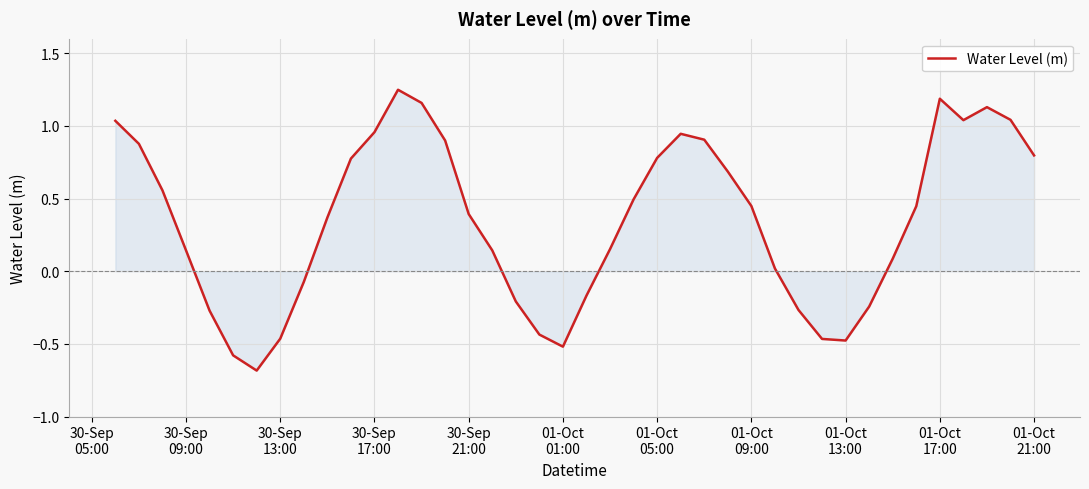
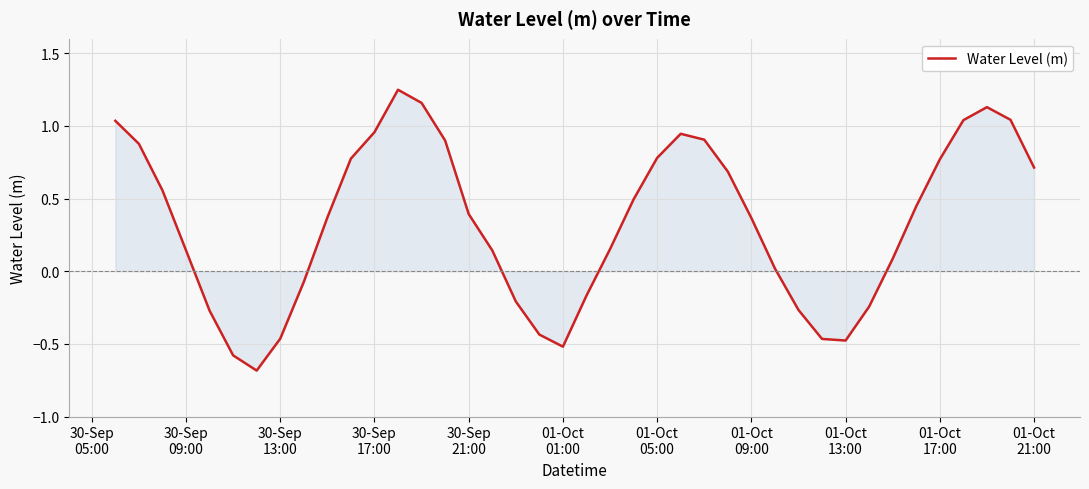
  {
    "Water Level (m)": {
      "30-Sep 13:00": -0.46,
      "01-Oct 01:00": -0.52,
-     "01-Oct 09:00": 0.45,
+     "01-Oct 09:00": 0.37,
      "01-Oct 13:00": -0.48,
-     "01-Oct 17:00": 1.19,
-     "01-Oct 21:00": 0.80
+     "01-Oct 17:00": 0.77,
+     "01-Oct 21:00": 0.71
    }
  }
